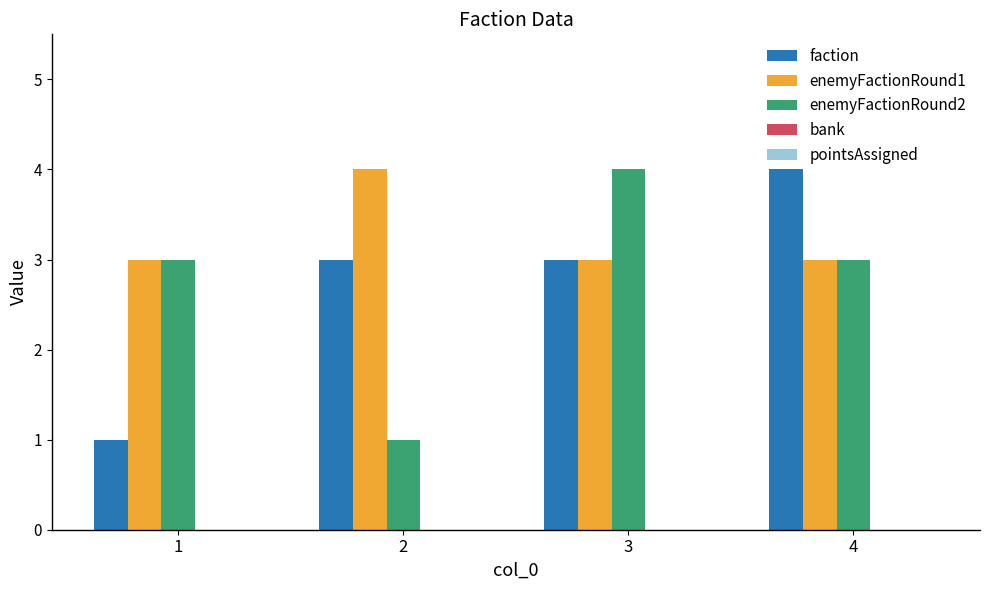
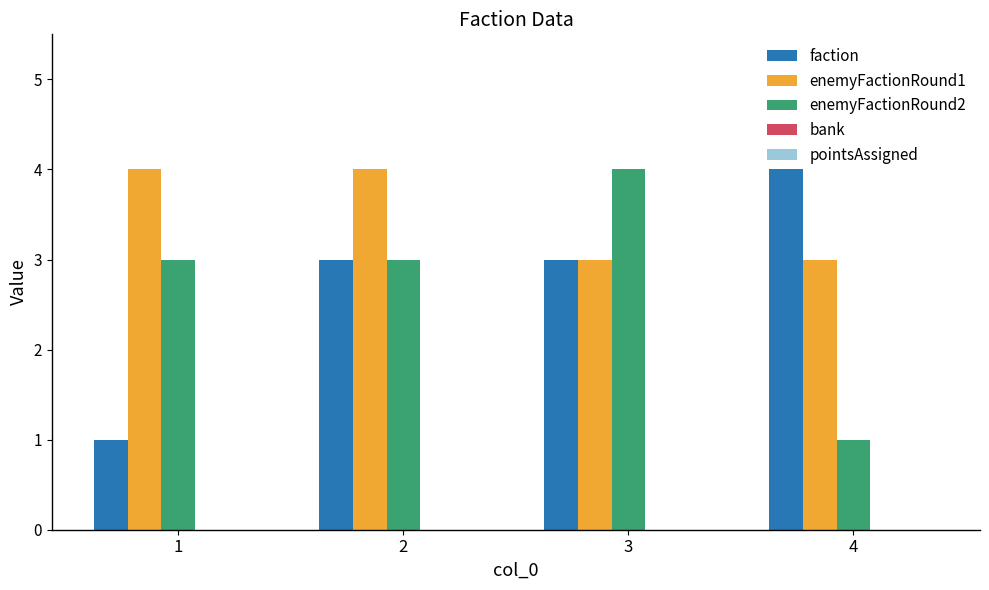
  {
    "faction": {
      "1": 1,
      "2": 3,
      "3": 3,
      "4": 4
    },
    "enemyFactionRound1": {
-     "1": 3,
+     "1": 4,
      "2": 4,
      "3": 3,
      "4": 3
    },
    "enemyFactionRound2": {
      "1": 3,
-     "2": 1,
+     "2": 3,
      "3": 4,
-     "4": 3
+     "4": 1
    },
    "bank": {
      "1": 0,
      "2": 0,
      "3": 0,
      "4": 0
    },
    "pointsAssigned": {
      "1": 0,
      "2": 0,
      "3": 0,
      "4": 0
    }
  }
